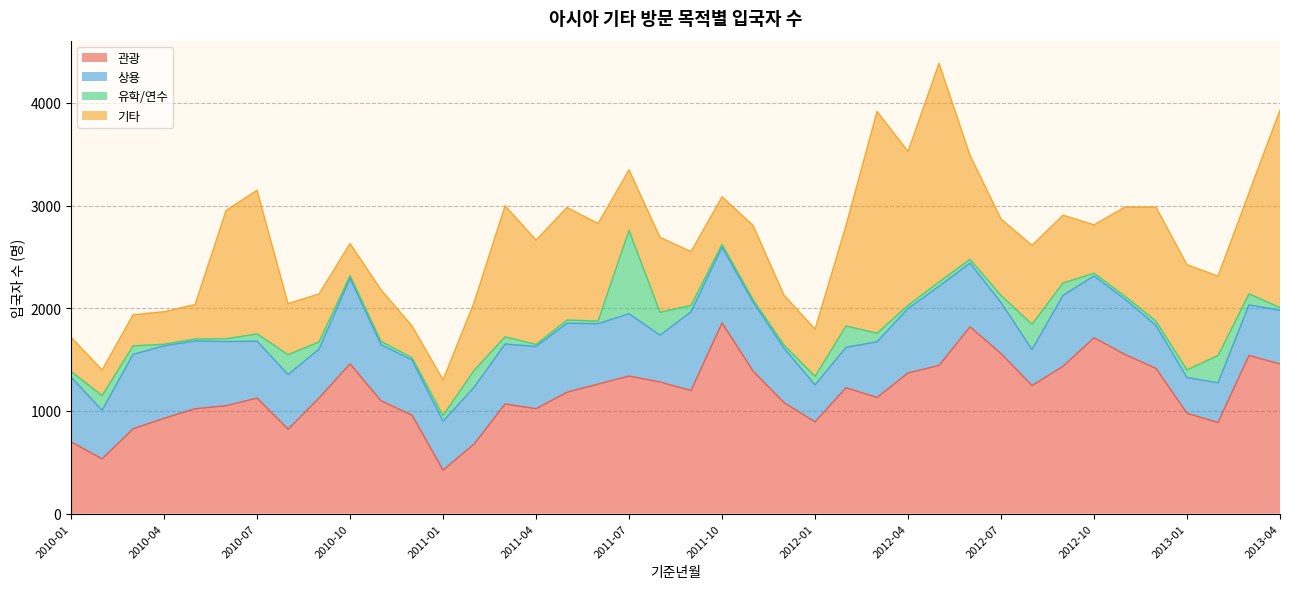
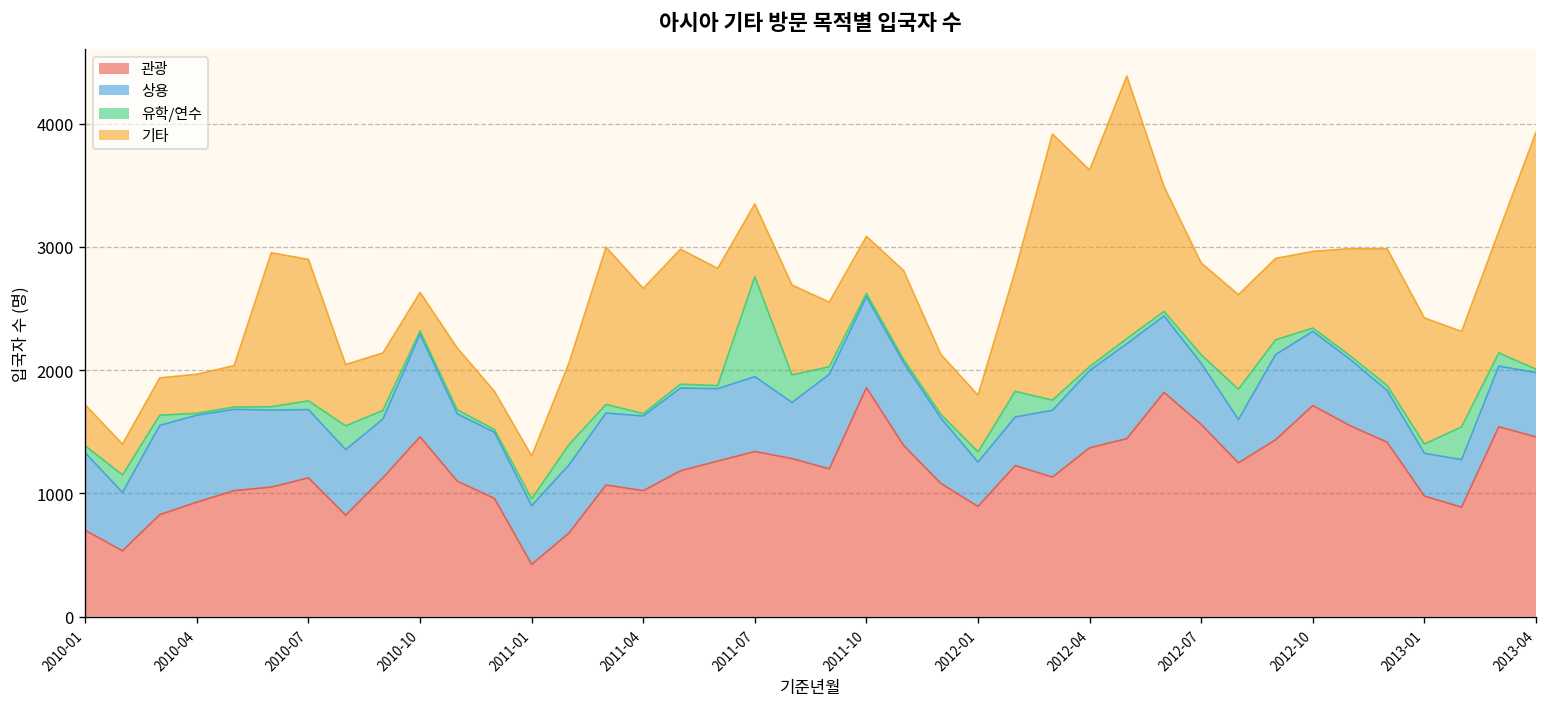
  {
    "관광": {
      "2010-01": 700,
      "2010-04": 930,
      "2010-07": 1130,
      "2010-10": 1460,
      "2011-01": 420,
      "2011-04": 1020,
      "2011-07": 1340,
      "2011-10": 1860,
      "2012-01": 890,
      "2012-04": 1370,
      "2012-07": 1560,
      "2012-10": 1710,
      "2013-01": 980,
      "2013-04": 1460
    },
    "상용": {
      "2010-01": 630,
      "2010-07": 550,
      "2010-10": 830,
      "2011-01": 480,
      "2011-07": 610,
      "2011-10": 740,
      "2012-01": 360,
      "2012-04": 630,
      "2012-07": 500,
      "2012-10": 600,
      "2013-01": 350,
      "2013-04": 520
    },
    "유학/연수": {
      "2010-01": 60,
      "2010-07": 70,
      "2010-10": 30,
      "2011-01": 60,
      "2011-07": 810,
      "2011-10": 30,
      "2012-01": 80,
      "2012-04": 30,
      "2012-07": 70,
      "2012-10": 30,
      "2013-01": 80,
      "2013-04": 30
    },
    "기타": {
      "2010-01": 330,
      "2010-04": 320,
-     "2010-07": 1400,
+     "2010-07": 1150,
      "2010-10": 310,
      "2011-01": 350,
      "2011-04": 1020,
      "2011-07": 590,
      "2011-10": 460,
      "2012-01": 460,
-     "2012-04": 1500,
+     "2012-04": 1600,
      "2012-07": 750,
-     "2012-10": 470,
+     "2012-10": 620,
      "2013-01": 1020,
      "2013-04": 1920
    }
  }
